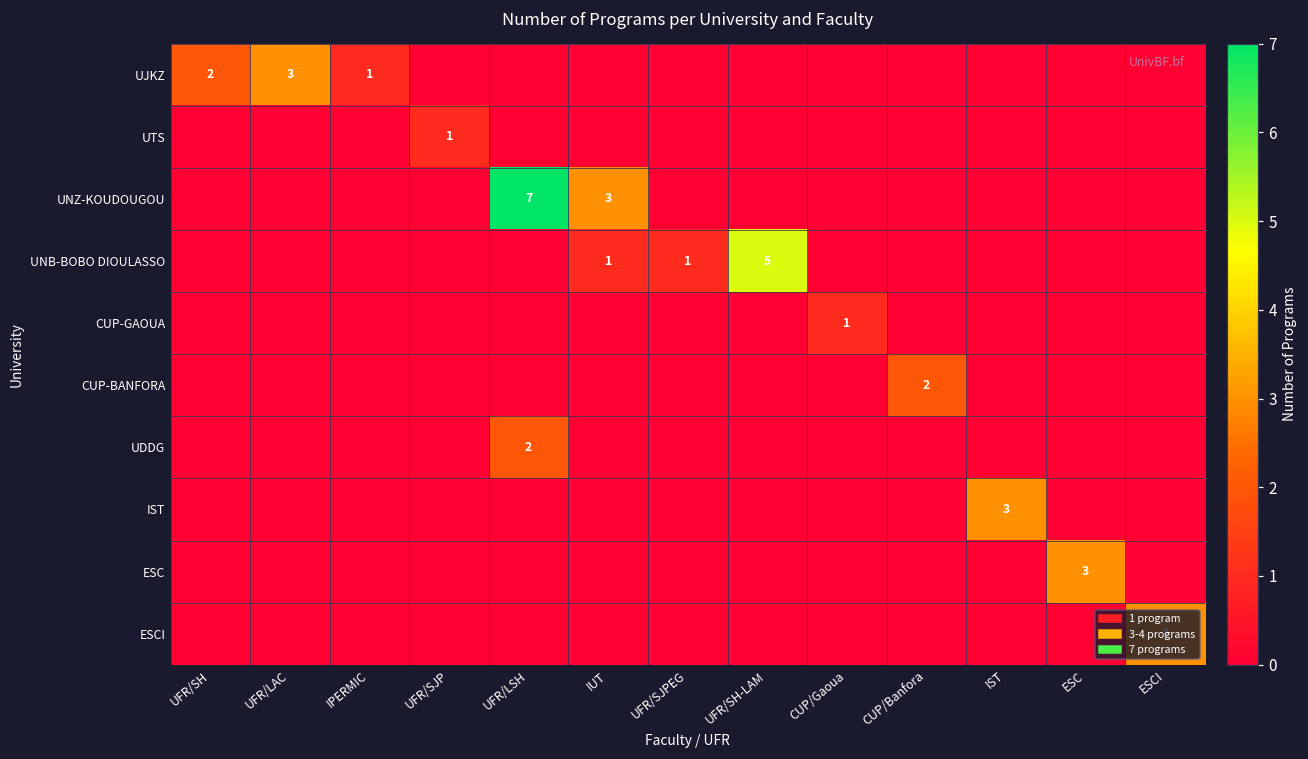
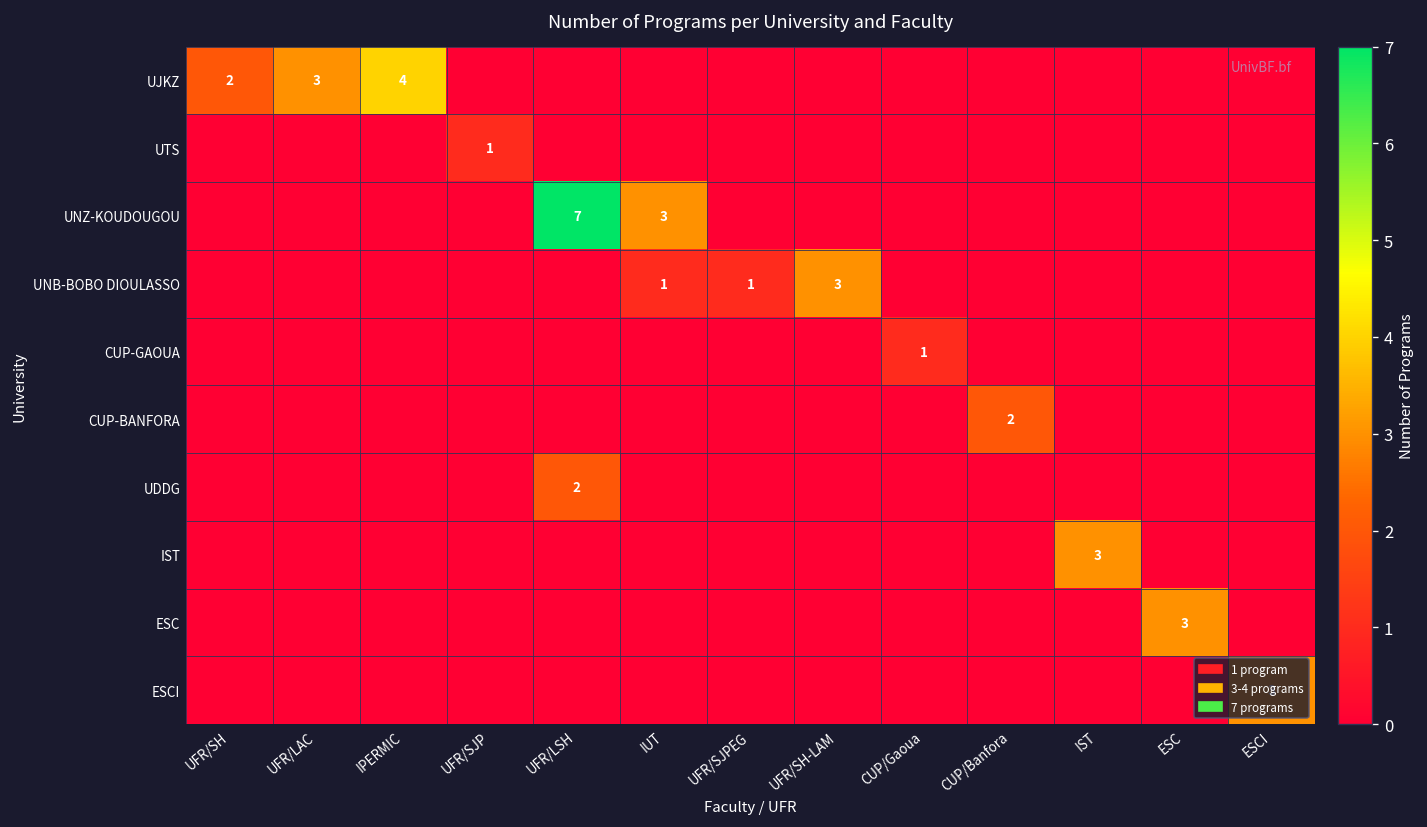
  {
    "UJKZ": {
      "UFR/SH": 2,
      "UFR/LAC": 3,
-     "IPERMIC": 1
+     "IPERMIC": 4
    },
    "UTS": {
      "UFR/SJP": 1
    },
    "UNZ-KOUDOUGOU": {
      "UFR/LSH": 7,
      "IUT": 3
    },
    "UNB-BOBO DIOULASSO": {
      "IUT": 1,
      "UFR/SJPEG": 1,
-     "UFR/SH-LAM": 5
+     "UFR/SH-LAM": 3
    },
    "CUP-GAOUA": {
      "CUP/Gaoua": 1
    },
    "CUP-BANFORA": {
      "CUP/Banfora": 2
    },
    "UDDG": {
      "UFR/LSH": 2
    },
    "IST": {
      "IST": 3
    },
    "ESC": {
      "ESC": 3
    }
  }
